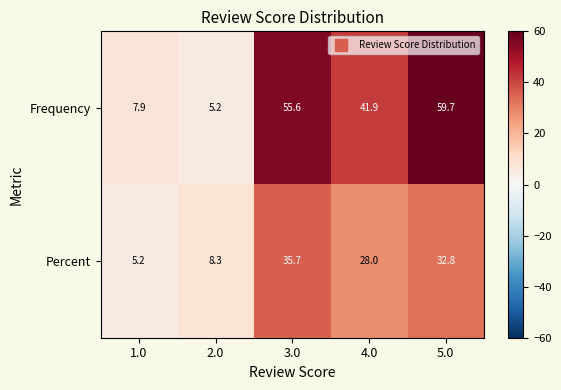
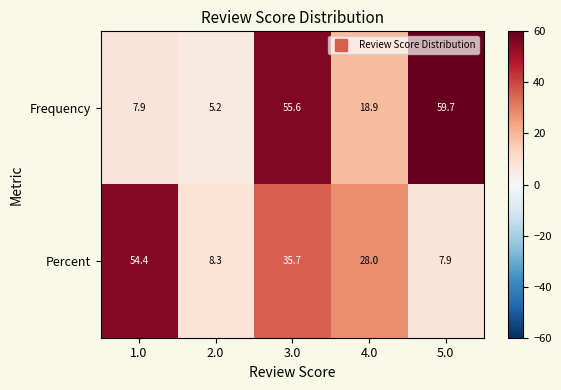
  {
    "Frequency": {
      "1.0": 7.9,
      "2.0": 5.2,
      "3.0": 55.6,
-     "4.0": 41.9,
+     "4.0": 18.9,
      "5.0": 59.7
    },
    "Percent": {
-     "1.0": 5.2,
+     "1.0": 54.4,
      "2.0": 8.3,
      "3.0": 35.7,
      "4.0": 28.0,
-     "5.0": 32.8
+     "5.0": 7.9
    }
  }
